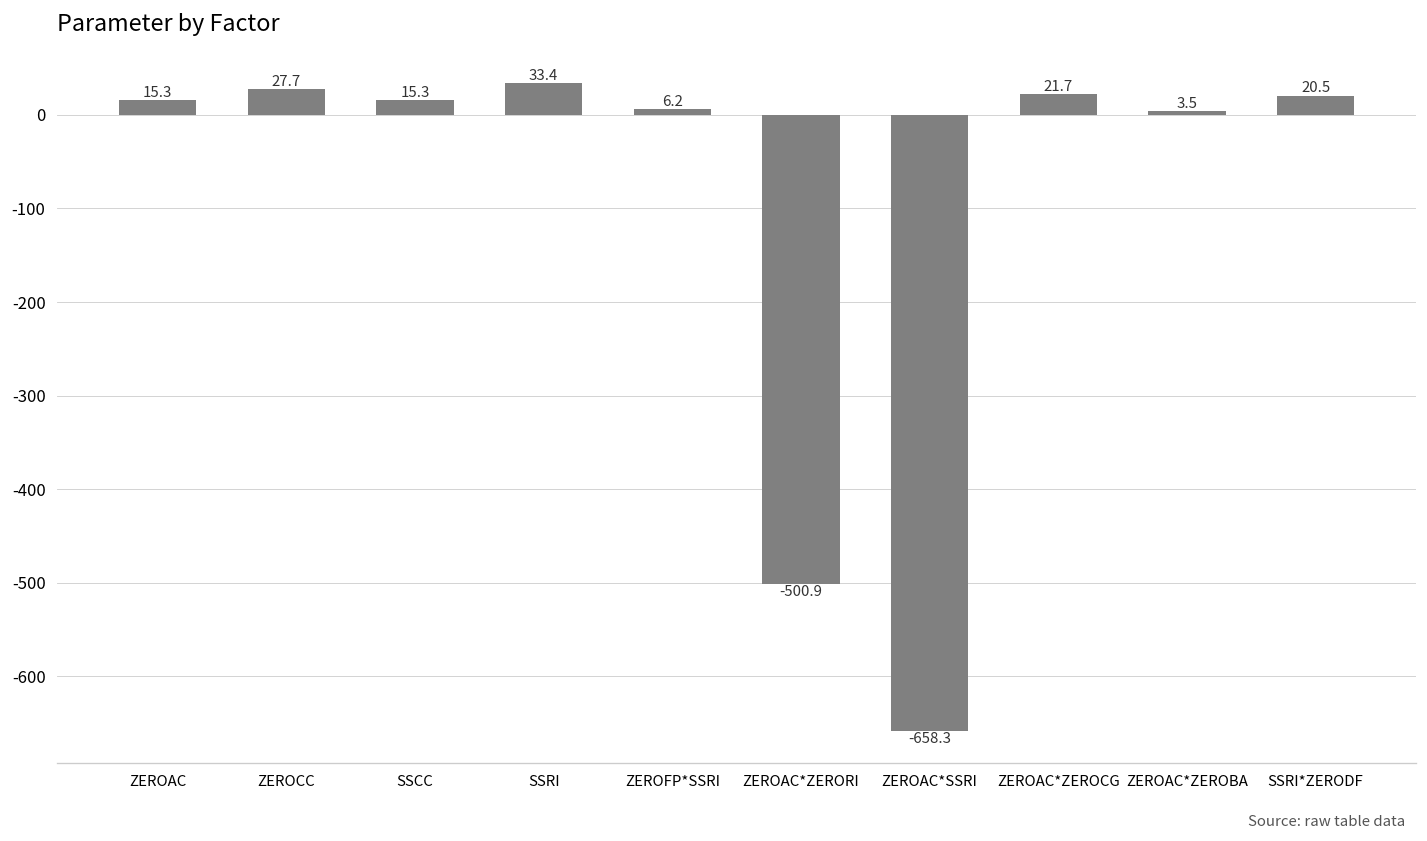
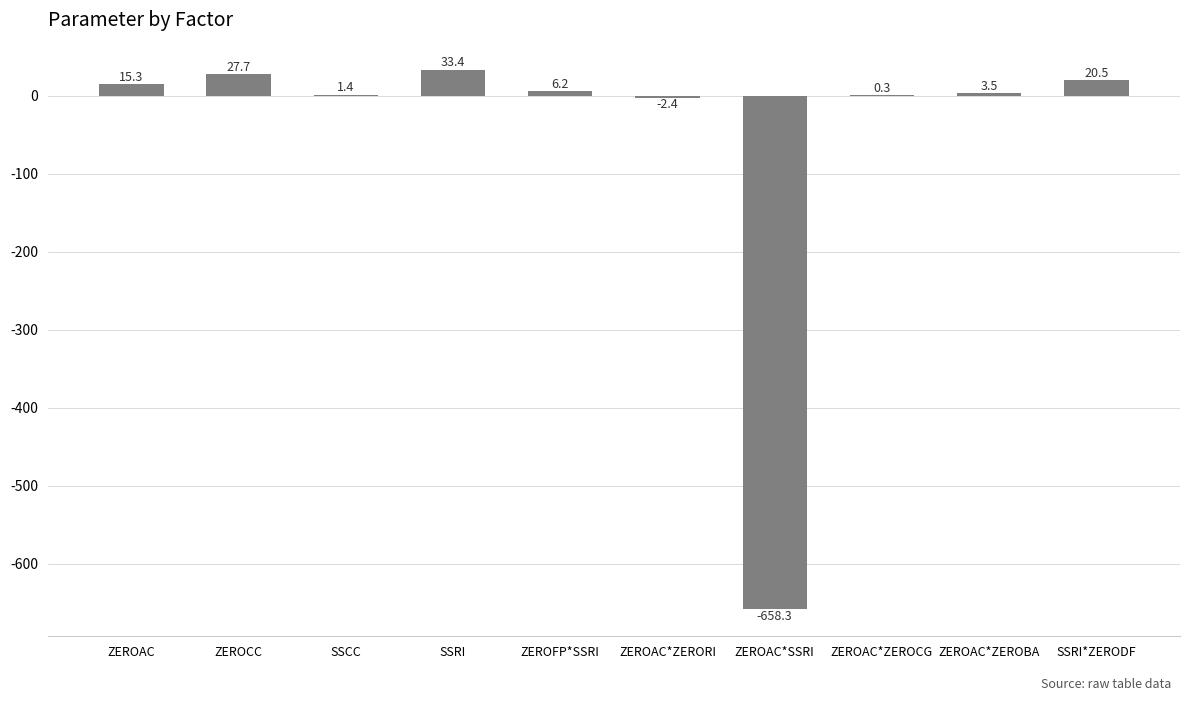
  {
    "ZEROAC": 15.3,
    "ZEROCC": 27.7,
-   "SSCC": 15.3,
+   "SSCC": 1.4,
    "SSRI": 33.4,
    "ZEROFP*SSRI": 6.2,
-   "ZEROAC*ZERORI": -500.9,
+   "ZEROAC*ZERORI": -2.4,
    "ZEROAC*SSRI": -658.3,
-   "ZEROAC*ZEROCG": 21.7,
+   "ZEROAC*ZEROCG": 0.3,
    "ZEROAC*ZEROBA": 3.5,
    "SSRI*ZERODF": 20.5
  }
